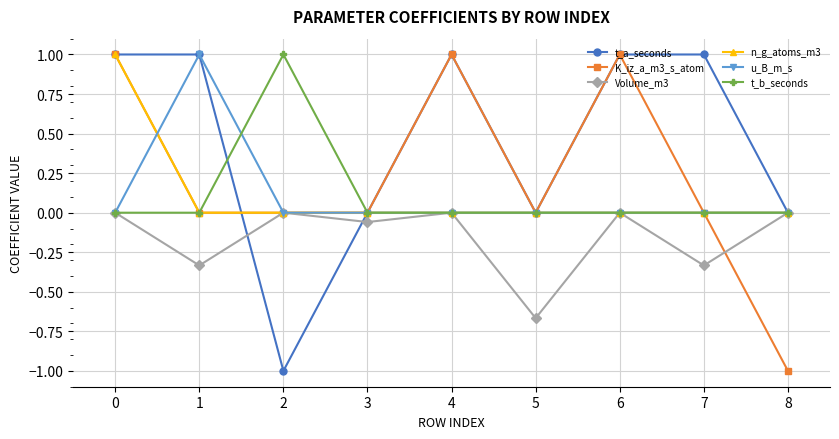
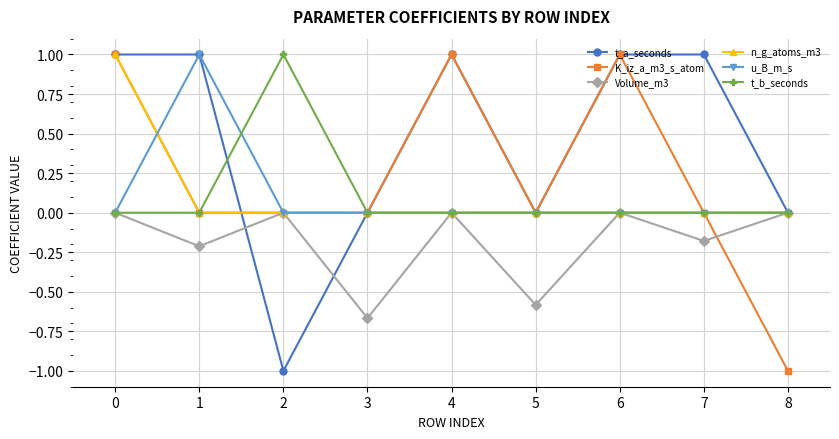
  {
    "K_iz_a_m3_s_atom": {
      "8": -1.00
    },
    "Volume_m3": {
-     "1": -0.33,
-     "3": -0.06,
-     "5": -0.67,
-     "7": -0.33
+     "1": -0.21,
+     "3": -0.67,
+     "5": -0.58,
+     "7": -0.18
    },
    "t_b_seconds": {
      "2": 1.00
    }
  }
